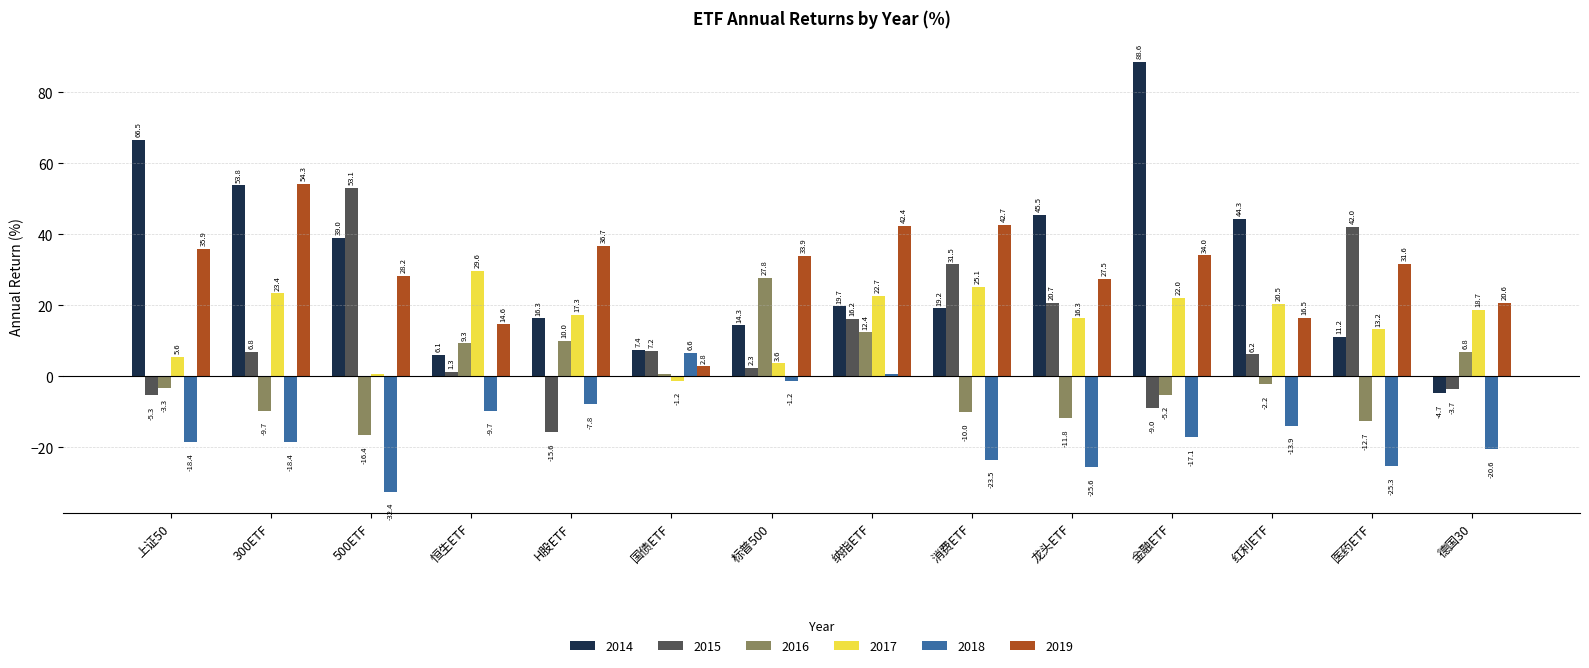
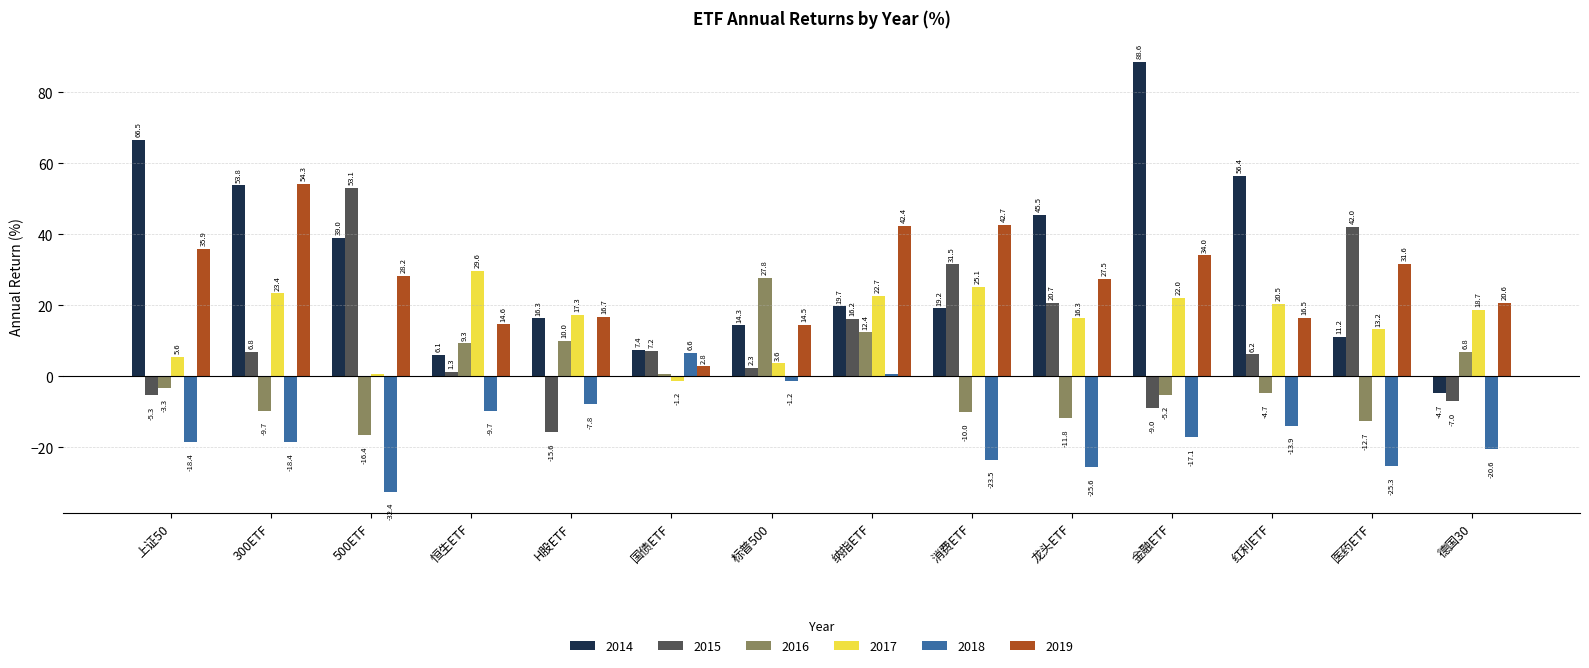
  {
    "2014": {
      "上证50": 66.5,
      "300ETF": 53.8,
      "500ETF": 39.0,
      "恒生ETF": 6.1,
      "H股ETF": 16.3,
      "国债ETF": 7.4,
      "标普500": 14.3,
      "纳指ETF": 19.7,
      "消费ETF": 19.2,
      "龙头ETF": 45.5,
      "金融ETF": 88.6,
-     "红利ETF": 44.3,
+     "红利ETF": 56.4,
      "医药ETF": 11.2,
      "德国30": -4.7
    },
    "2015": {
      "上证50": -5.3,
      "300ETF": 6.8,
      "500ETF": 53.1,
      "恒生ETF": 1.3,
      "H股ETF": -15.6,
      "国债ETF": 7.2,
      "标普500": 2.3,
      "纳指ETF": 16.2,
      "消费ETF": 31.5,
      "龙头ETF": 20.7,
      "金融ETF": -9.0,
      "红利ETF": 6.2,
      "医药ETF": 42.0,
-     "德国30": -3.7
+     "德国30": -7.0
    },
    "2016": {
      "上证50": -3.3,
      "300ETF": -9.7,
      "500ETF": -16.4,
      "恒生ETF": 9.3,
      "H股ETF": 10.0,
      "标普500": 27.8,
      "纳指ETF": 12.4,
      "消费ETF": -10.0,
      "龙头ETF": -11.8,
      "金融ETF": -5.2,
-     "红利ETF": -2.2,
+     "红利ETF": -4.7,
      "医药ETF": -12.7,
      "德国30": 6.8
    },
    "2017": {
      "上证50": 5.6,
      "300ETF": 23.4,
      "恒生ETF": 29.6,
      "H股ETF": 17.3,
      "国债ETF": -1.2,
      "标普500": 3.6,
      "纳指ETF": 22.7,
      "消费ETF": 25.1,
      "龙头ETF": 16.3,
      "金融ETF": 22.0,
      "红利ETF": 20.5,
      "医药ETF": 13.2,
      "德国30": 18.7
    },
    "2018": {
      "上证50": -18.4,
      "300ETF": -18.4,
      "500ETF": -32.4,
      "恒生ETF": -9.7,
      "H股ETF": -7.8,
      "国债ETF": 6.6,
      "标普500": -1.2,
      "消费ETF": -23.5,
      "龙头ETF": -25.6,
      "金融ETF": -17.1,
      "红利ETF": -13.9,
      "医药ETF": -25.3,
      "德国30": -20.6
    },
    "2019": {
      "上证50": 35.9,
      "300ETF": 54.3,
      "500ETF": 28.2,
      "恒生ETF": 14.6,
-     "H股ETF": 36.7,
+     "H股ETF": 16.7,
      "国债ETF": 2.8,
-     "标普500": 33.9,
+     "标普500": 14.5,
      "纳指ETF": 42.4,
      "消费ETF": 42.7,
      "龙头ETF": 27.5,
      "金融ETF": 34.0,
      "红利ETF": 16.5,
      "医药ETF": 31.6,
      "德国30": 20.6
    }
  }
